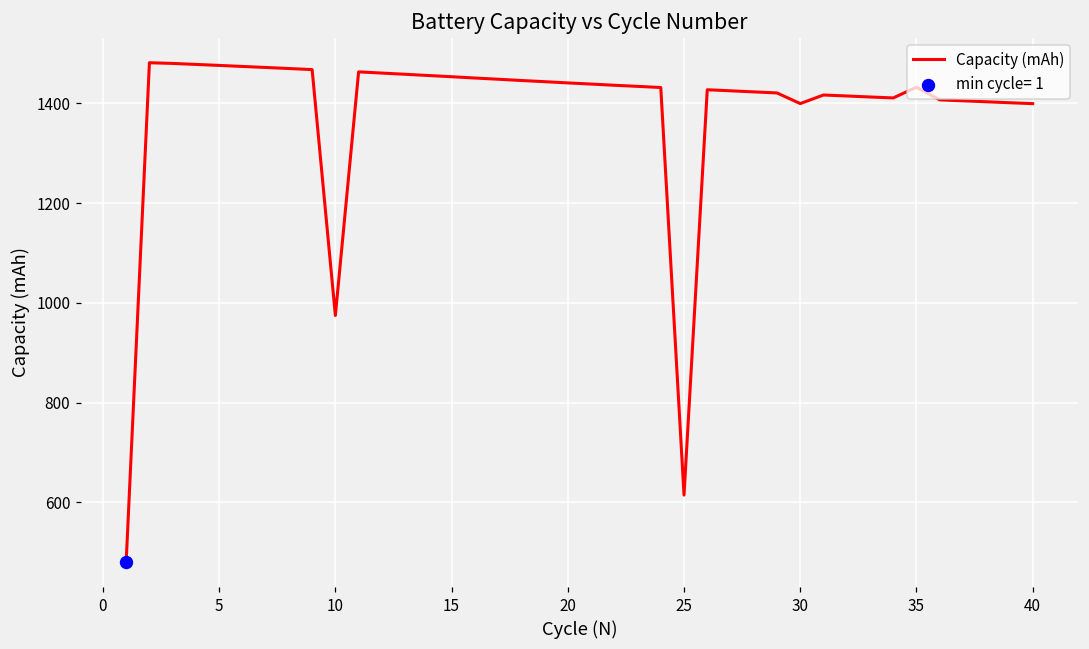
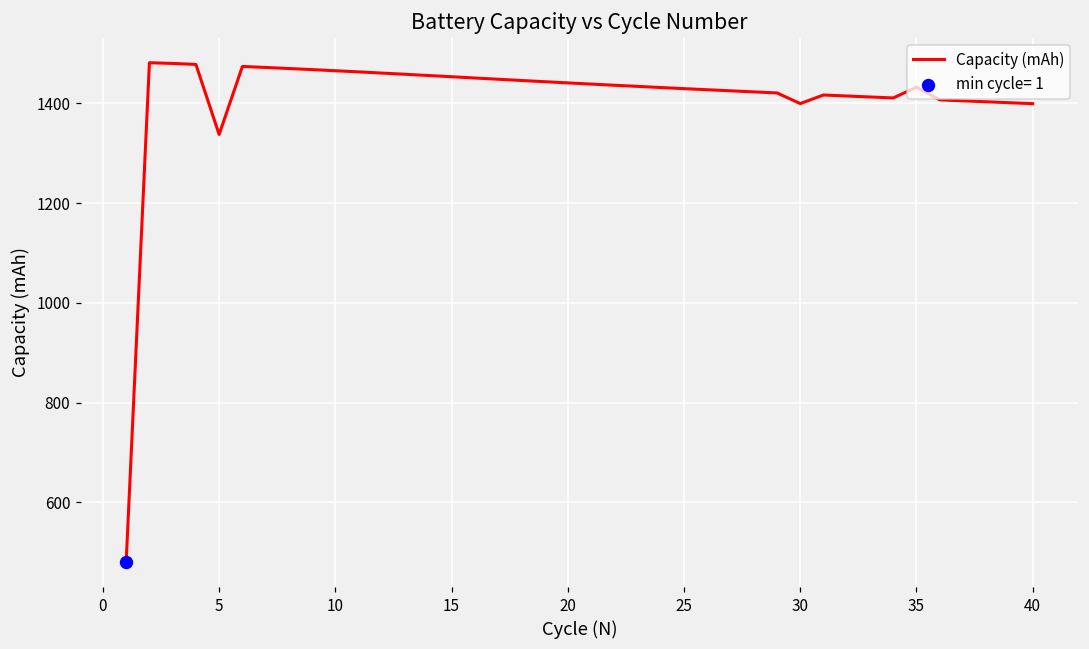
  {
    "Capacity (mAh)": {
-     "5": 1480,
-     "10": 970,
+     "5": 1340,
+     "10": 1470,
      "15": 1450,
      "20": 1440,
-     "25": 610,
+     "25": 1430,
      "30": 1400,
      "40": 1400
    }
  }
